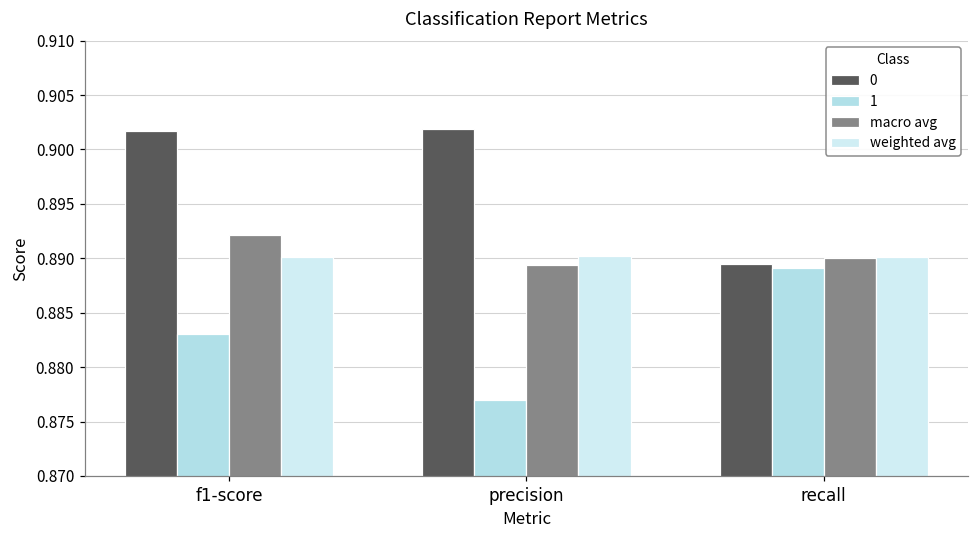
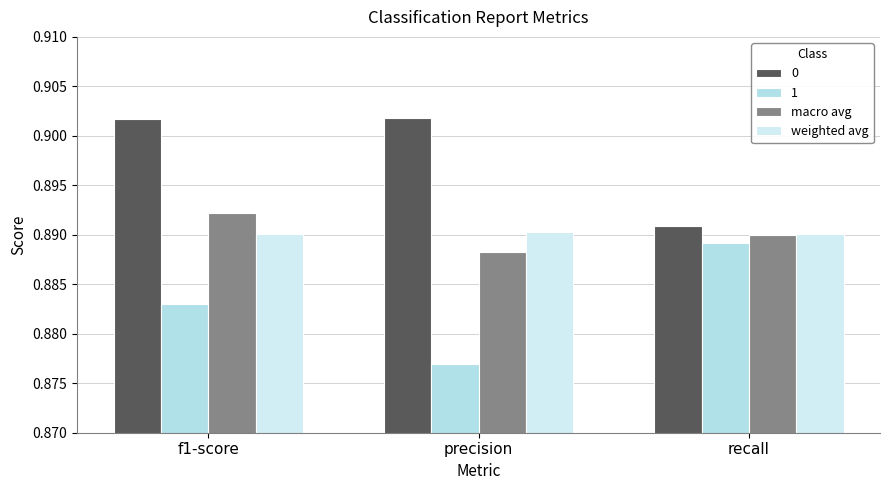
  {
    "0": {
      "f1-score": 0.902,
      "precision": 0.902,
-     "recall": 0.890
+     "recall": 0.891
    },
    "macro avg": {
      "f1-score": 0.892,
-     "precision": 0.889,
+     "precision": 0.888,
      "recall": 0.890
    }
  }
